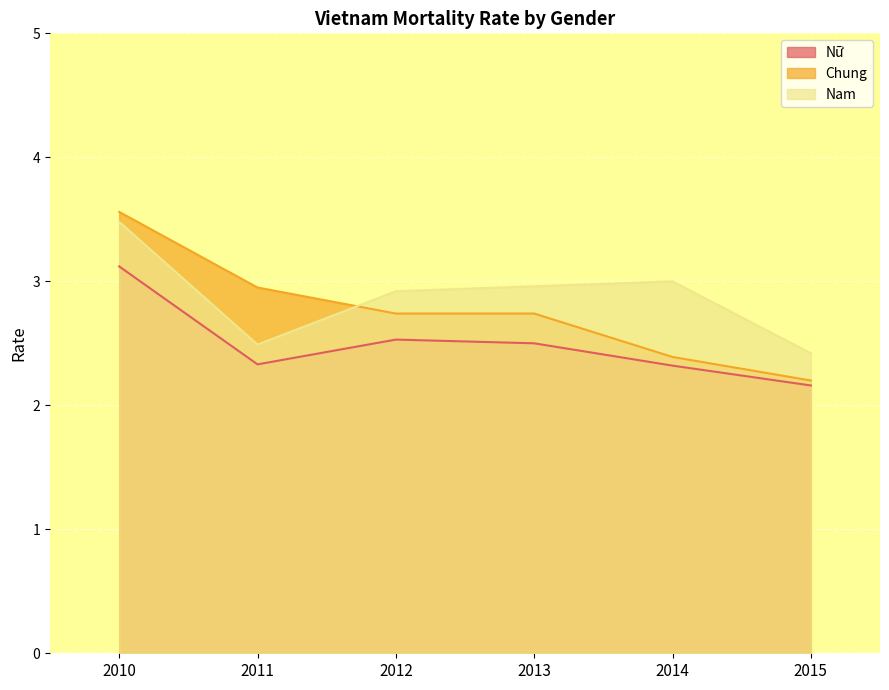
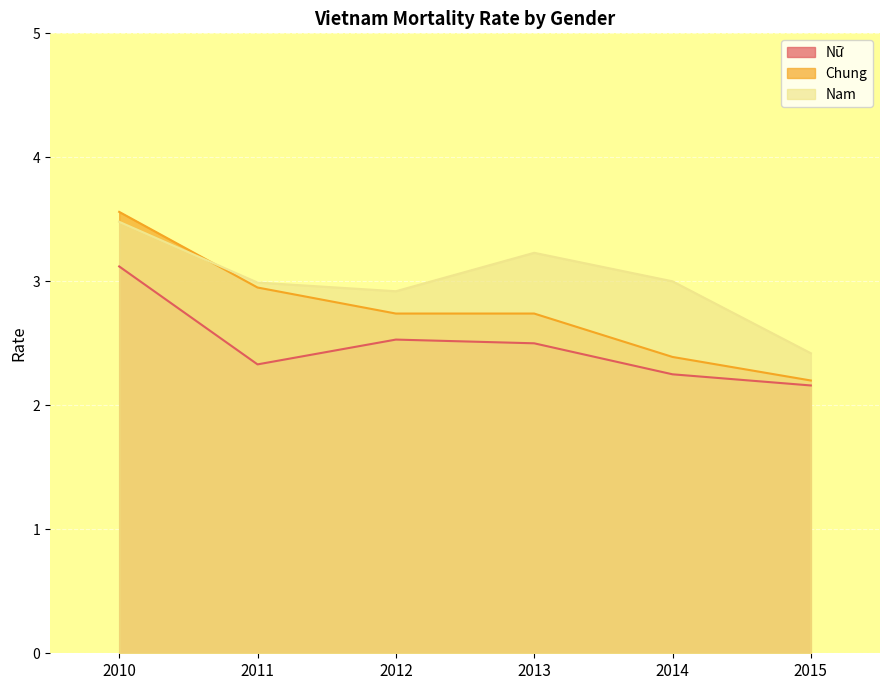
  {
    "Nữ": {
      "2010": 3.12,
      "2011": 2.33,
      "2012": 2.53,
      "2013": 2.50,
-     "2014": 2.32,
+     "2014": 2.25,
      "2015": 2.16
    },
    "Chung": {
      "2010": 3.56,
      "2011": 2.95,
      "2012": 2.74,
      "2013": 2.74,
      "2014": 2.39,
      "2015": 2.20
    },
    "Nam": {
      "2010": 3.48,
-     "2011": 2.49,
+     "2011": 2.99,
      "2012": 2.92,
-     "2013": 2.96,
+     "2013": 3.23,
      "2014": 3.00,
      "2015": 2.42
    }
  }
